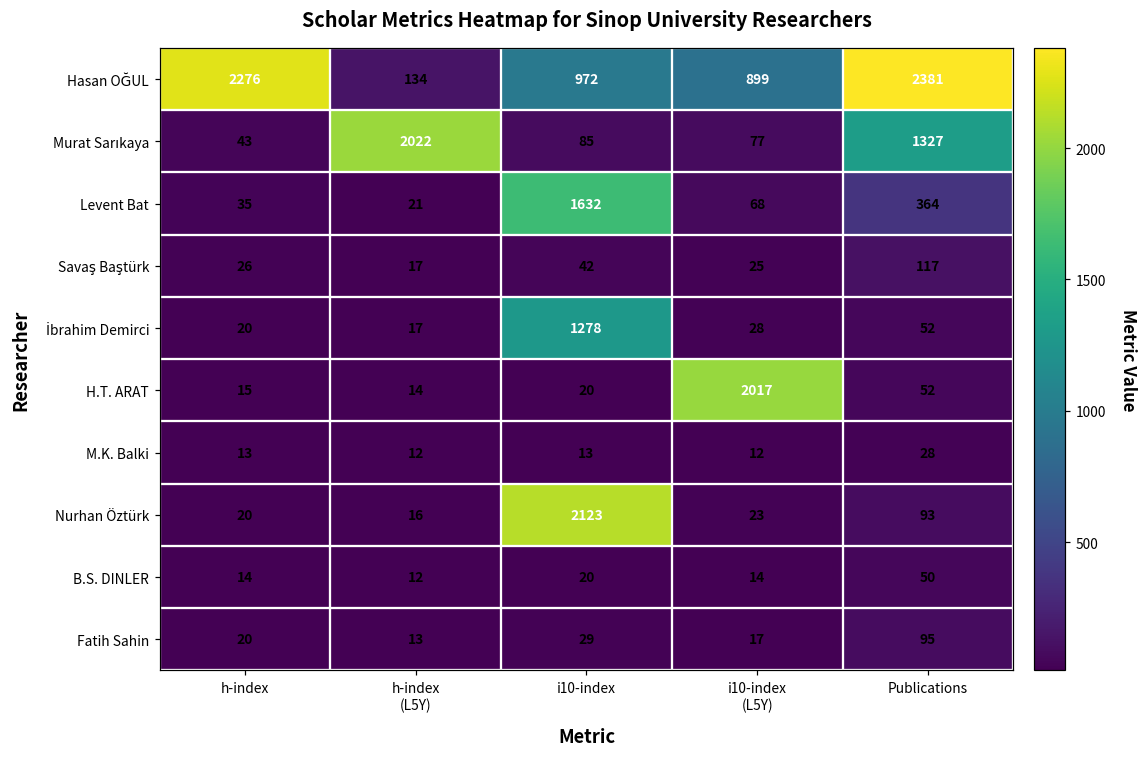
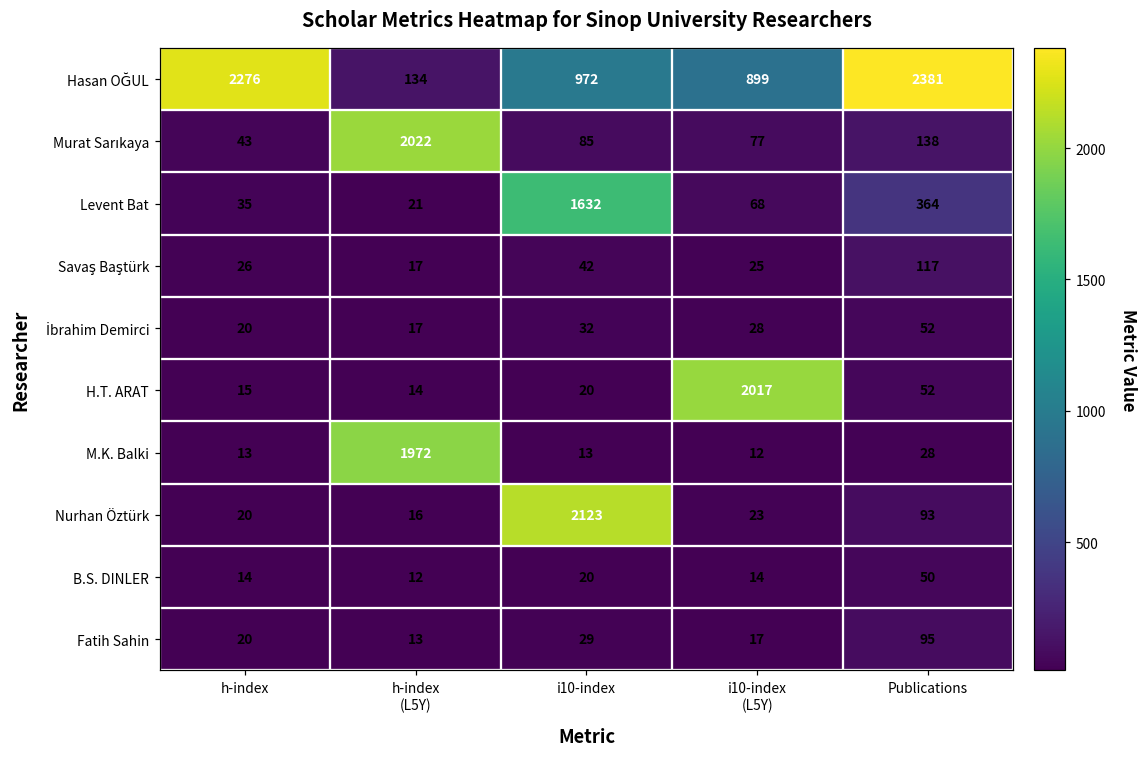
  {
    "Hasan OĞUL": {
      "h-index": 2276,
      "h-index (L5Y)": 134,
      "i10-index": 972,
      "i10-index (L5Y)": 899,
      "Publications": 2381
    },
    "Murat Sarıkaya": {
      "h-index": 43,
      "h-index (L5Y)": 2022,
      "i10-index": 85,
      "i10-index (L5Y)": 77,
-     "Publications": 1327
+     "Publications": 138
    },
    "Levent Bat": {
      "h-index": 35,
      "h-index (L5Y)": 21,
      "i10-index": 1632,
      "i10-index (L5Y)": 68,
      "Publications": 364
    },
    "Savaş Baştürk": {
      "h-index": 26,
      "h-index (L5Y)": 17,
      "i10-index": 42,
      "i10-index (L5Y)": 25,
      "Publications": 117
    },
    "İbrahim Demirci": {
      "h-index": 20,
      "h-index (L5Y)": 17,
-     "i10-index": 1278,
+     "i10-index": 32,
      "i10-index (L5Y)": 28,
      "Publications": 52
    },
    "H.T. ARAT": {
      "h-index": 15,
      "h-index (L5Y)": 14,
      "i10-index": 20,
      "i10-index (L5Y)": 2017,
      "Publications": 52
    },
    "M.K. Balki": {
      "h-index": 13,
-     "h-index (L5Y)": 12,
+     "h-index (L5Y)": 1972,
      "i10-index": 13,
      "i10-index (L5Y)": 12,
      "Publications": 28
    },
    "Nurhan Öztürk": {
      "h-index": 20,
      "h-index (L5Y)": 16,
      "i10-index": 2123,
      "i10-index (L5Y)": 23,
      "Publications": 93
    },
    "B.S. DINLER": {
      "h-index": 14,
      "h-index (L5Y)": 12,
      "i10-index": 20,
      "i10-index (L5Y)": 14,
      "Publications": 50
    },
    "Fatih Sahin": {
      "h-index": 20,
      "h-index (L5Y)": 13,
      "i10-index": 29,
      "i10-index (L5Y)": 17,
      "Publications": 95
    }
  }
